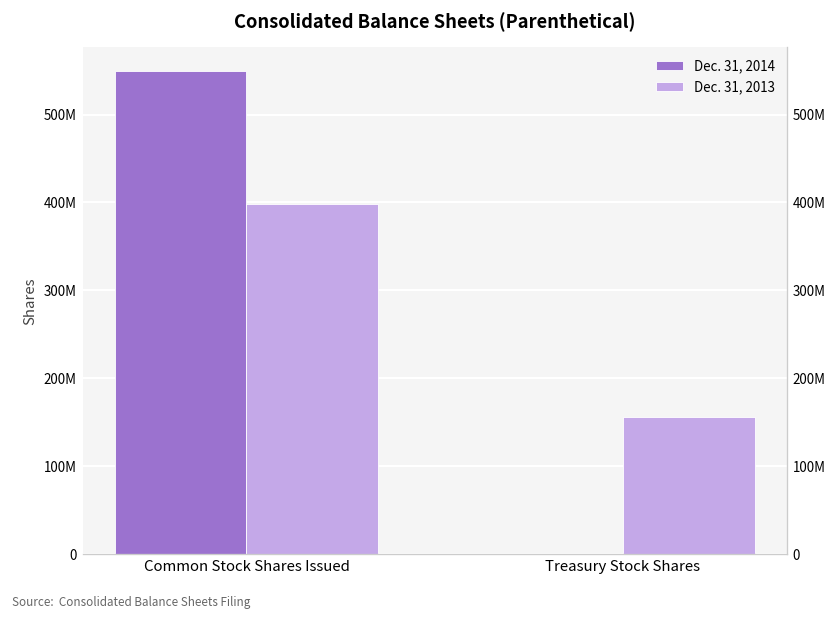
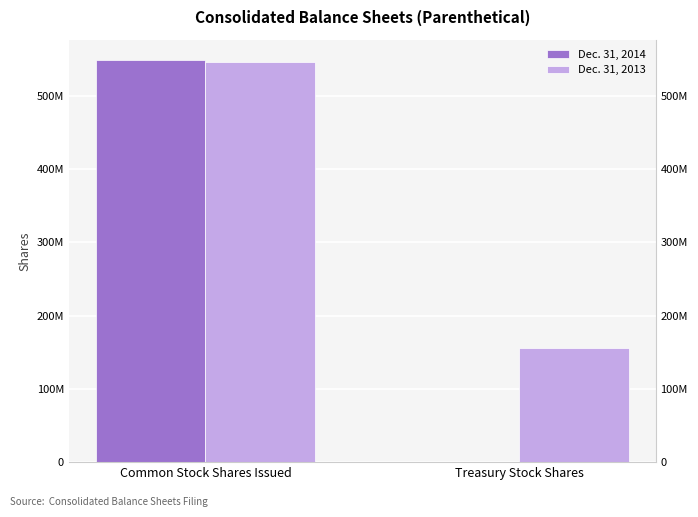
  {
    "Dec. 31, 2014": {
      "Common Stock Shares Issued": 550000000
    },
    "Dec. 31, 2013": {
-     "Common Stock Shares Issued": 400000000,
+     "Common Stock Shares Issued": 550000000,
      "Treasury Stock Shares": 160000000
    }
  }
